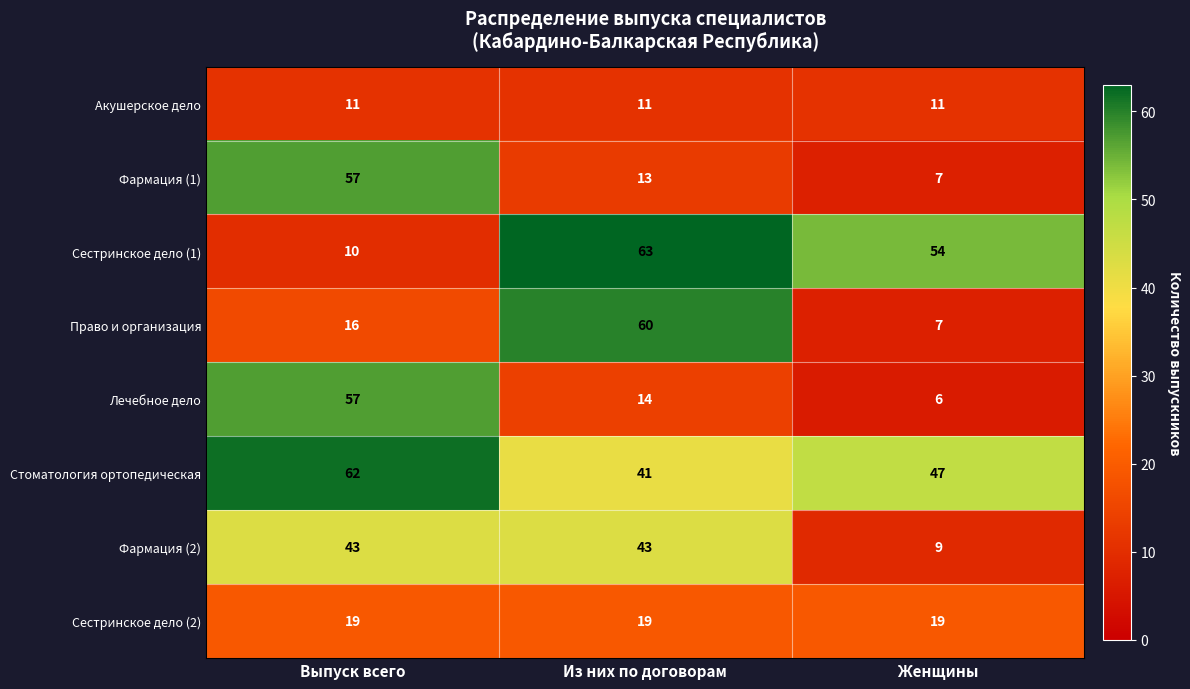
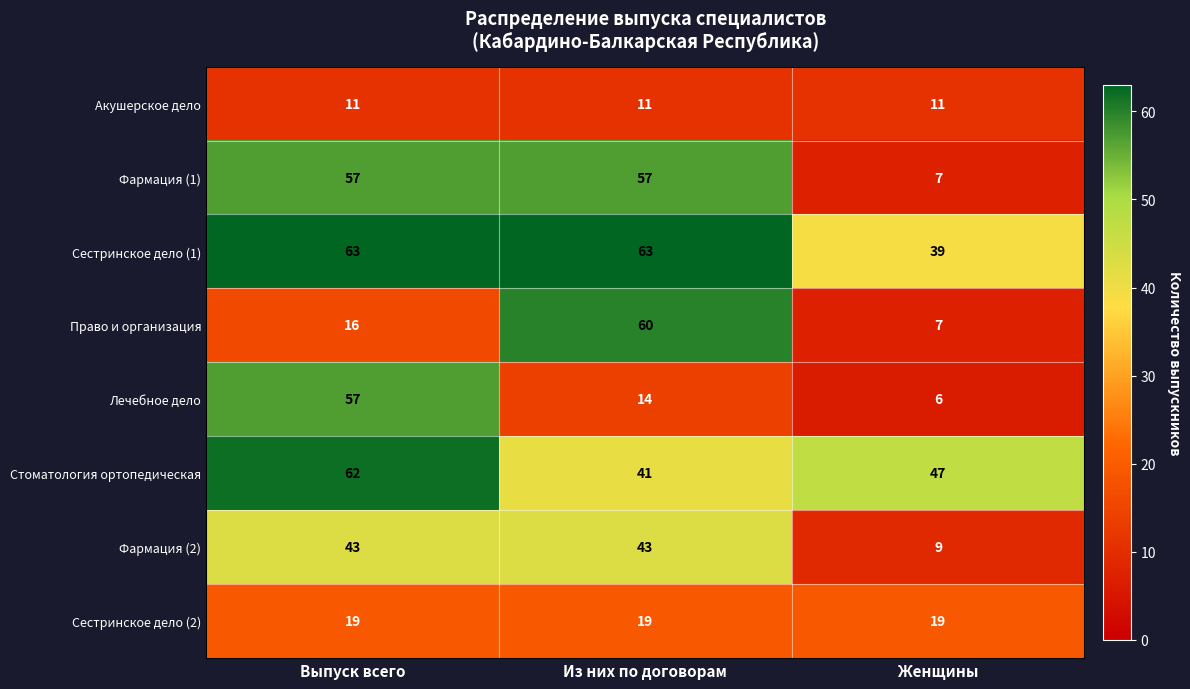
  {
    "Акушерское дело": {
      "Выпуск всего": 11,
      "Из них по договорам": 11,
      "Женщины": 11
    },
    "Фармация (1)": {
      "Выпуск всего": 57,
-     "Из них по договорам": 13,
+     "Из них по договорам": 57,
      "Женщины": 7
    },
    "Сестринское дело (1)": {
-     "Выпуск всего": 10,
+     "Выпуск всего": 63,
      "Из них по договорам": 63,
-     "Женщины": 54
+     "Женщины": 39
    },
    "Право и организация": {
      "Выпуск всего": 16,
      "Из них по договорам": 60,
      "Женщины": 7
    },
    "Лечебное дело": {
      "Выпуск всего": 57,
      "Из них по договорам": 14,
      "Женщины": 6
    },
    "Стоматология ортопедическая": {
      "Выпуск всего": 62,
      "Из них по договорам": 41,
      "Женщины": 47
    },
    "Фармация (2)": {
      "Выпуск всего": 43,
      "Из них по договорам": 43,
      "Женщины": 9
    },
    "Сестринское дело (2)": {
      "Выпуск всего": 19,
      "Из них по договорам": 19,
      "Женщины": 19
    }
  }
